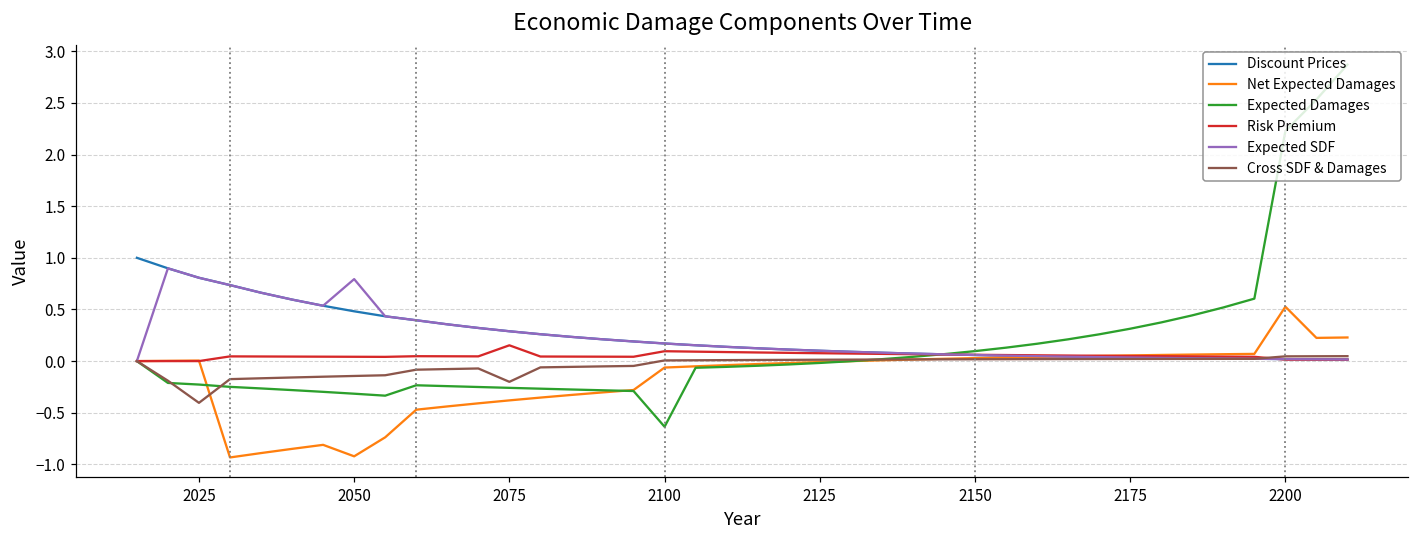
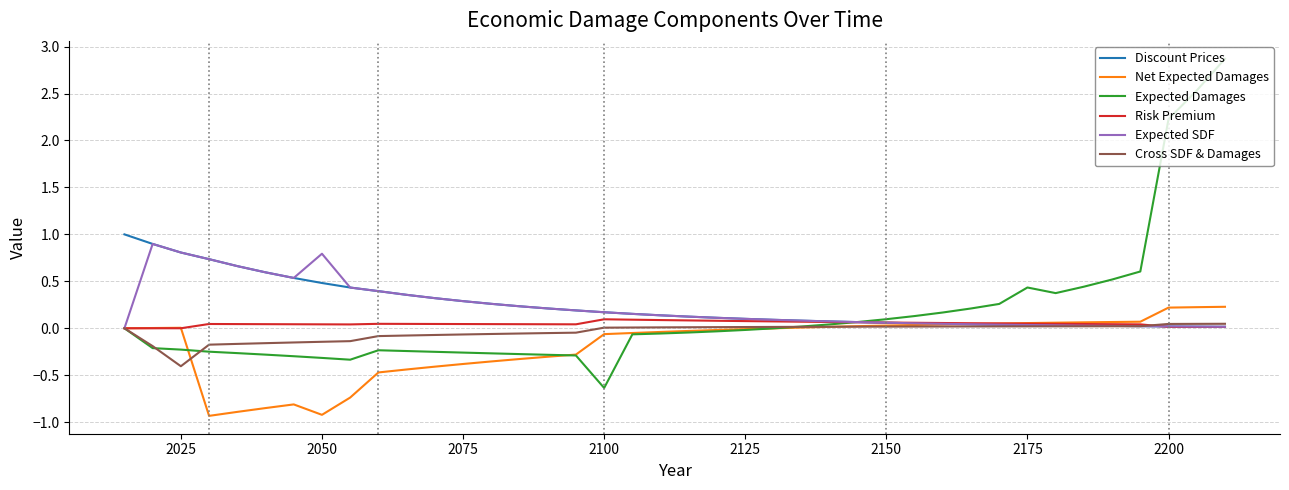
  {
    "Discount Prices": {
      "2050": 0.5
    },
    "Net Expected Damages": {
      "2050": -0.9,
      "2075": -0.4,
      "2100": -0.1,
-     "2200": 0.5
+     "2200": 0.2
    },
    "Expected Damages": {
      "2025": -0.2,
      "2050": -0.3,
      "2075": -0.3,
      "2100": -0.6,
      "2150": 0.1,
-     "2175": 0.3
+     "2175": 0.4
    },
    "Risk Premium": {
      "2050": 0.0,
-     "2075": 0.2,
+     "2075": 0.0,
      "2100": 0.1
    },
    "Expected SDF": {
      "2050": 0.8
    },
    "Cross SDF & Damages": {
      "2025": -0.4,
      "2050": -0.1,
-     "2075": -0.2,
+     "2075": -0.1,
      "2100": 0.0
    }
  }
